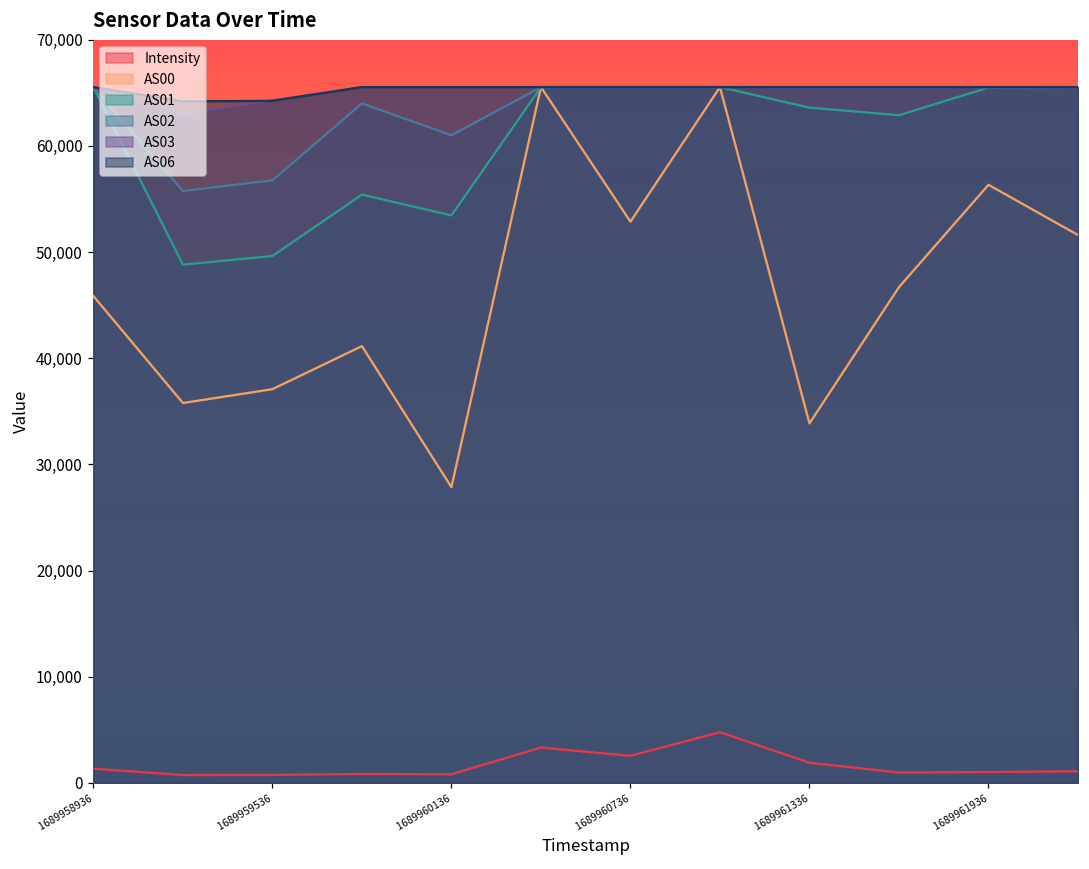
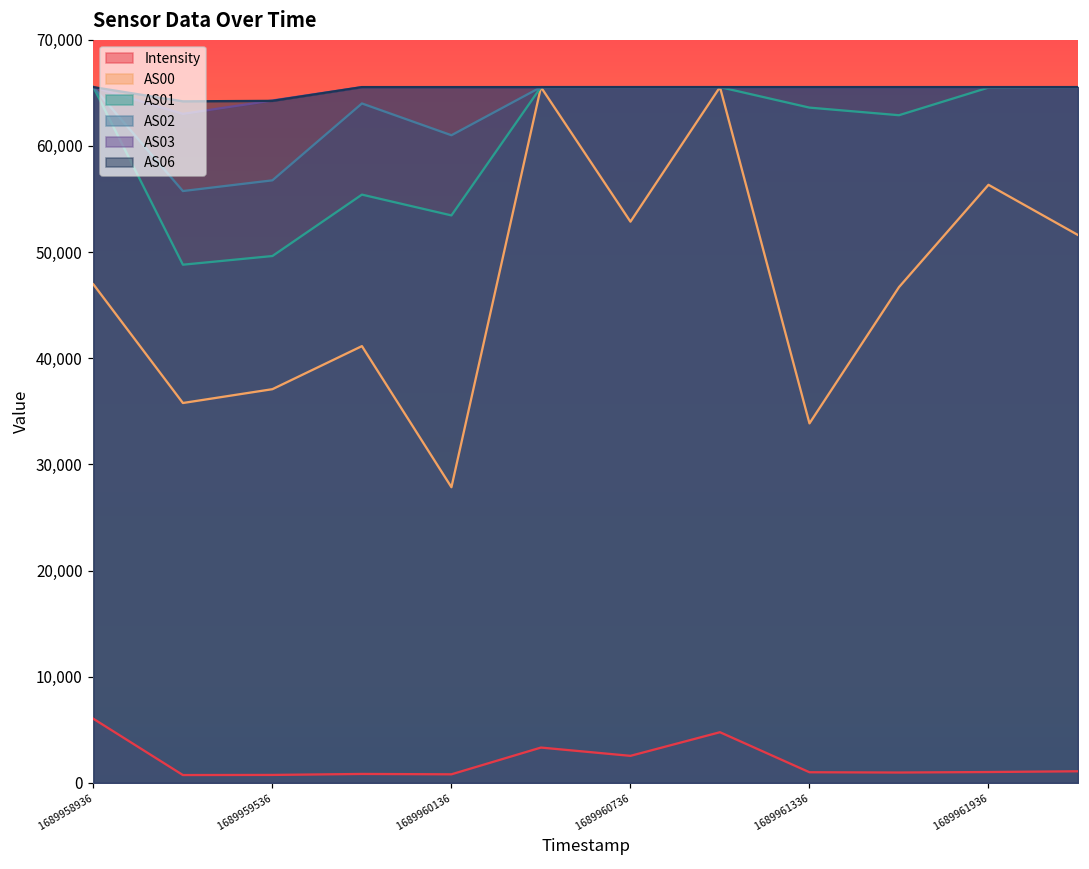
  {
    "Intensity": {
-     "1689958936": "1,000",
+     "1689958936": "6,000",
      "1689959536": "1,000",
      "1689960136": "1,000",
      "1689960736": "3,000",
-     "1689961336": "2,000",
+     "1689961336": "1,000",
      "1689961936": "1,000"
    },
    "AS00": {
-     "1689958936": "46,000",
+     "1689958936": "47,000",
      "1689959536": "37,000",
      "1689960136": "28,000",
      "1689960736": "53,000",
      "1689961336": "34,000",
      "1689961936": "56,000"
    }
  }
